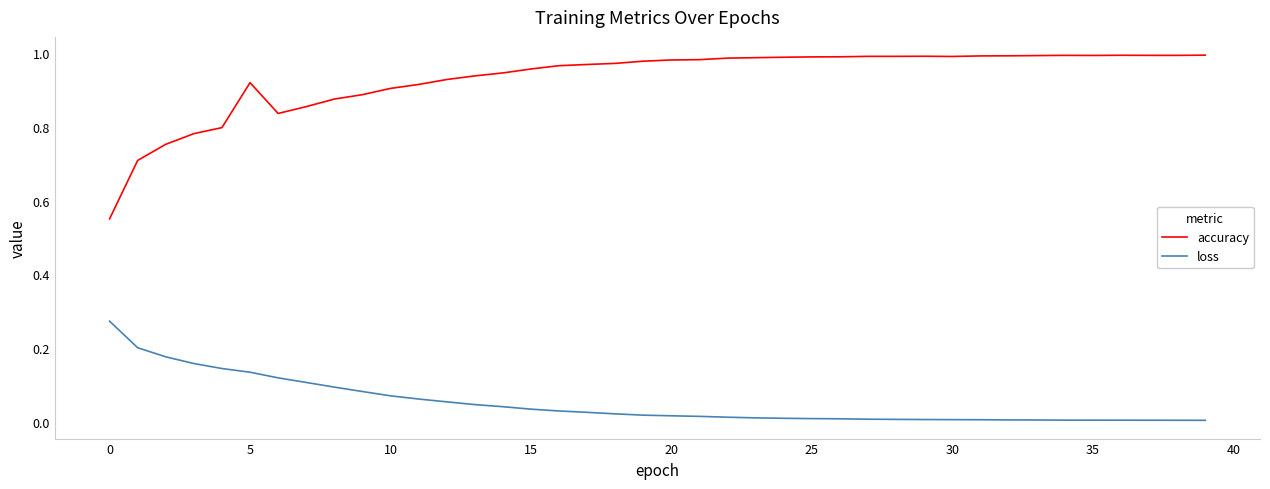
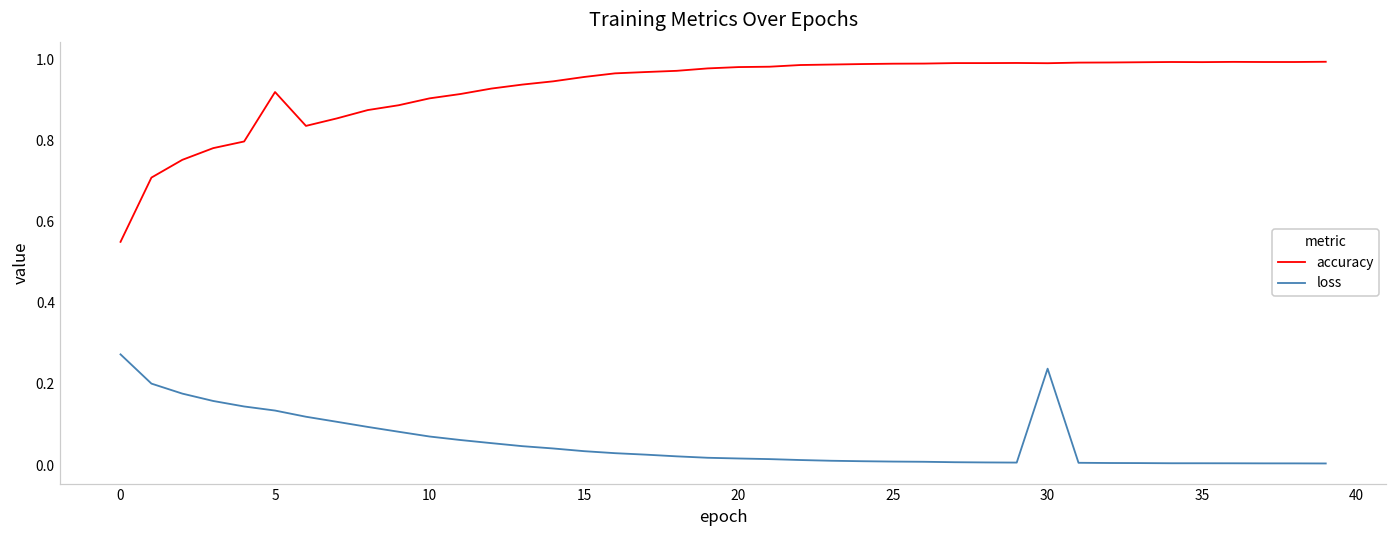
  {
    "accuracy": {
      "0": 0.55,
      "5": 0.92,
      "10": 0.90,
      "15": 0.96,
      "20": 0.98,
      "25": 0.99,
      "30": 0.99,
      "35": 0.99
    },
    "loss": {
      "0": 0.27,
      "5": 0.13,
      "10": 0.07,
      "15": 0.03,
      "20": 0.02,
      "25": 0.01,
-     "30": 0.01,
+     "30": 0.24,
      "35": 0.00
    }
  }
